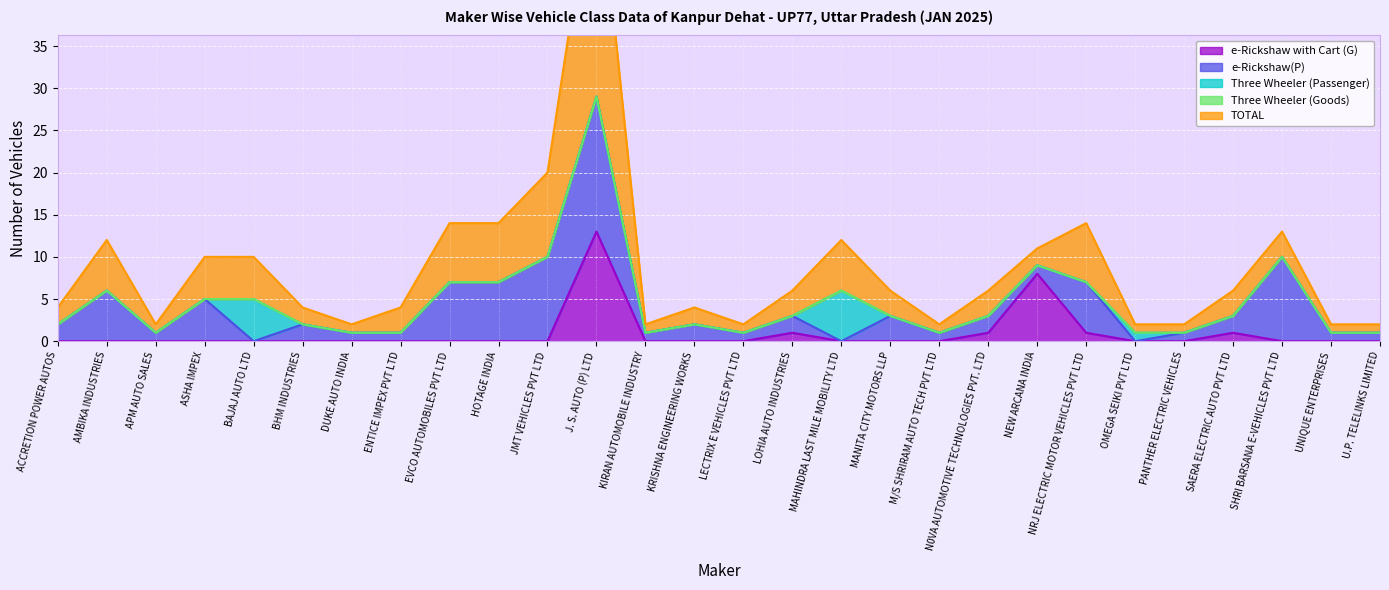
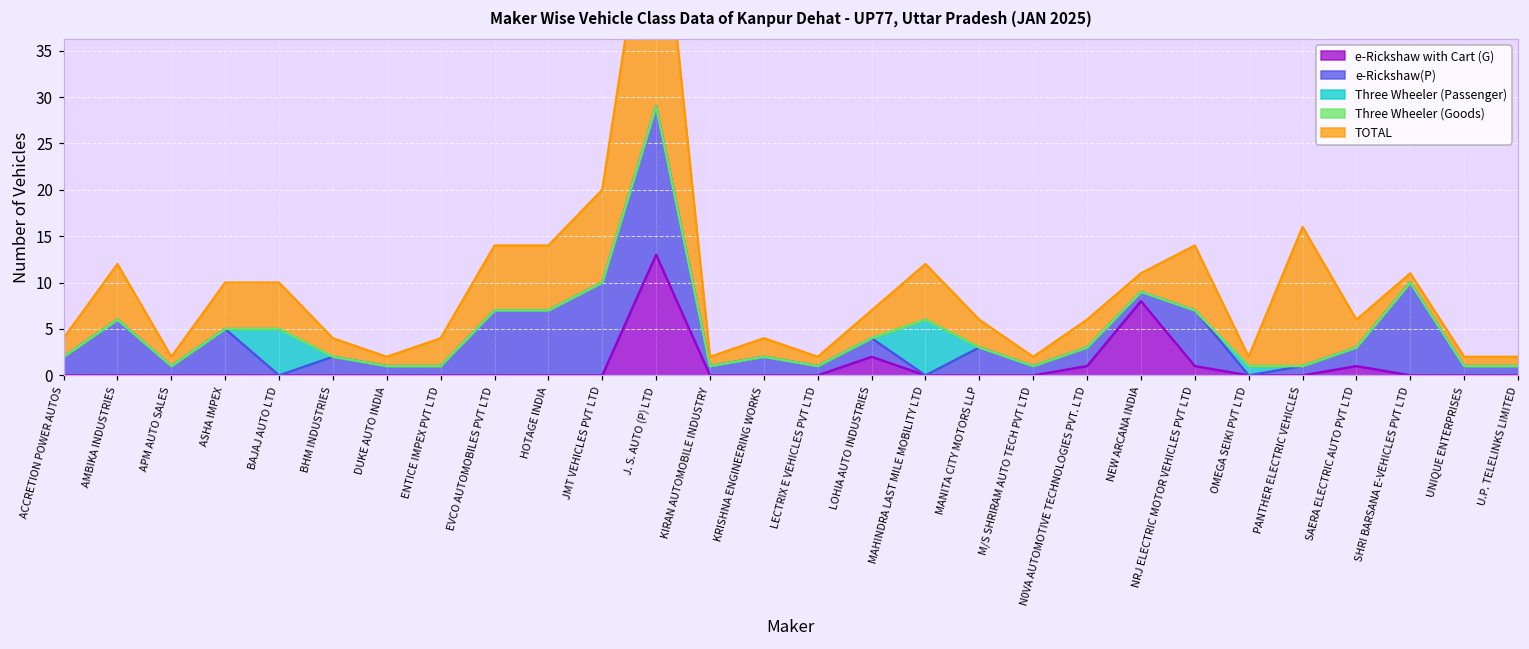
  {
    "e-Rickshaw with Cart (G)": {
      "ACCRETION POWER AUTOS": 0,
      "AMBIKA INDUSTRIES": 0,
      "APM AUTO SALES": 0,
      "ASHA IMPEX": 0,
      "BHM INDUSTRIES": 0,
      "DUKE AUTO INDIA": 0,
      "ENTICE IMPEX PVT LTD": 0,
      "EVCO AUTOMOBILES PVT LTD": 0,
      "HOTAGE INDIA": 0,
      "JMT VEHICLES PVT LTD": 0,
      "J. S. AUTO (P) LTD": 13,
      "KIRAN AUTOMOBILE INDUSTRY": 0,
      "KRISHNA ENGINEERING WORKS": 0,
      "LECTRIX E VEHICLES PVT LTD": 0,
-     "LOHIA AUTO INDUSTRIES": 1,
+     "LOHIA AUTO INDUSTRIES": 2,
      "MANITA CITY MOTORS LLP": 0,
      "M/S SHRIRAM AUTO TECH PVT LTD": 0,
      "N0VA AUTOMOTIVE TECHNOLOGIES PVT. LTD": 1,
      "NEW ARCANA INDIA": 8,
      "NRJ ELECTRIC MOTOR VEHICLES PVT LTD": 1,
      "PANTHER ELECTRIC VEHICLES": 0,
      "SAERA ELECTRIC AUTO PVT LTD": 1,
      "SHRI BARSANA E-VEHICLES PVT LTD": 0,
      "UNIQUE ENTERPRISES": 0,
      "U.P. TELELINKS LIMITED": 0
    },
    "TOTAL": {
      "ACCRETION POWER AUTOS": 2,
      "AMBIKA INDUSTRIES": 6,
      "APM AUTO SALES": 1,
      "ASHA IMPEX": 5,
      "BAJAJ AUTO LTD": 5,
      "BHM INDUSTRIES": 2,
      "DUKE AUTO INDIA": 1,
      "ENTICE IMPEX PVT LTD": 3,
      "EVCO AUTOMOBILES PVT LTD": 7,
      "HOTAGE INDIA": 7,
      "JMT VEHICLES PVT LTD": 10,
      "KIRAN AUTOMOBILE INDUSTRY": 1,
      "KRISHNA ENGINEERING WORKS": 2,
      "LECTRIX E VEHICLES PVT LTD": 1,
      "LOHIA AUTO INDUSTRIES": 3,
      "MAHINDRA LAST MILE MOBILITY LTD": 6,
      "MANITA CITY MOTORS LLP": 3,
      "M/S SHRIRAM AUTO TECH PVT LTD": 1,
      "N0VA AUTOMOTIVE TECHNOLOGIES PVT. LTD": 3,
      "NEW ARCANA INDIA": 2,
      "NRJ ELECTRIC MOTOR VEHICLES PVT LTD": 7,
      "OMEGA SEIKI PVT LTD": 1,
-     "PANTHER ELECTRIC VEHICLES": 1,
+     "PANTHER ELECTRIC VEHICLES": 15,
      "SAERA ELECTRIC AUTO PVT LTD": 3,
-     "SHRI BARSANA E-VEHICLES PVT LTD": 3,
+     "SHRI BARSANA E-VEHICLES PVT LTD": 1,
      "UNIQUE ENTERPRISES": 1,
      "U.P. TELELINKS LIMITED": 1
    }
  }
